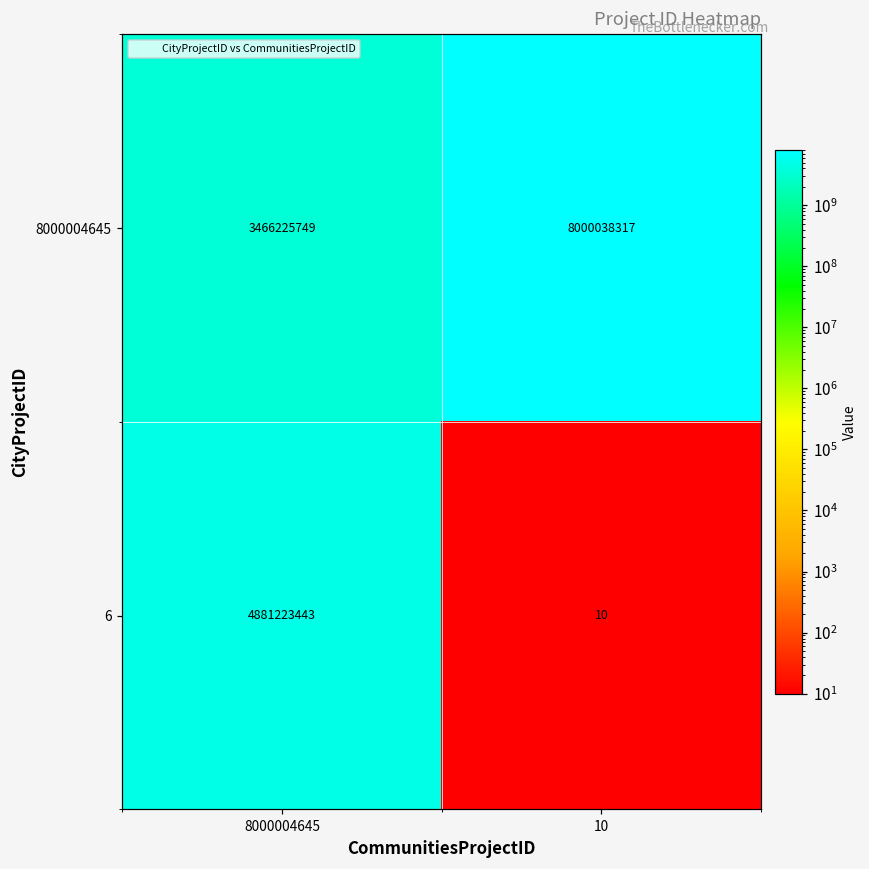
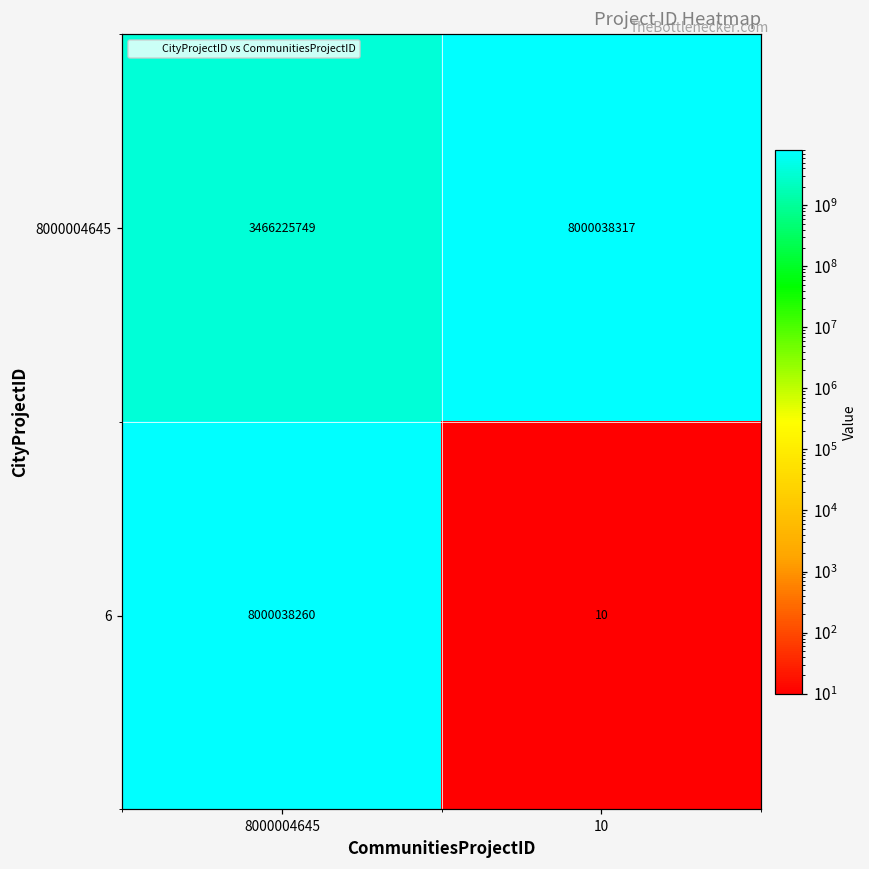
  {
    "8000004645": {
      "8000004645": 3466225749,
      "10": 8000038317
    },
    "6": {
-     "8000004645": 4881223443,
+     "8000004645": 8000038260,
      "10": 10
    }
  }
